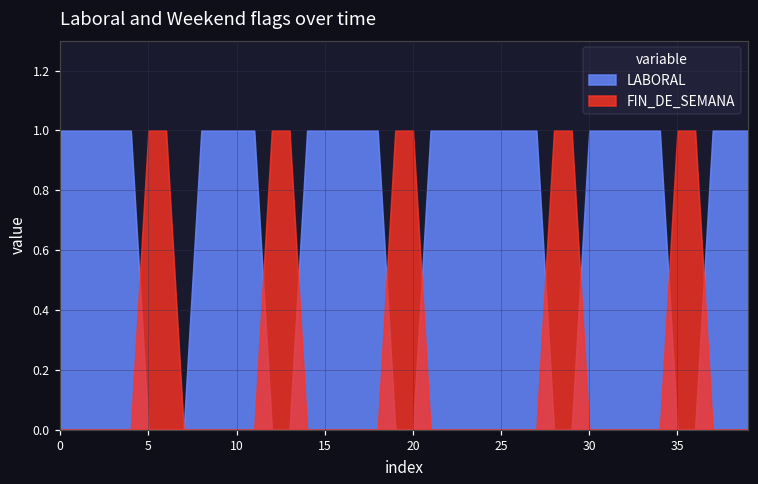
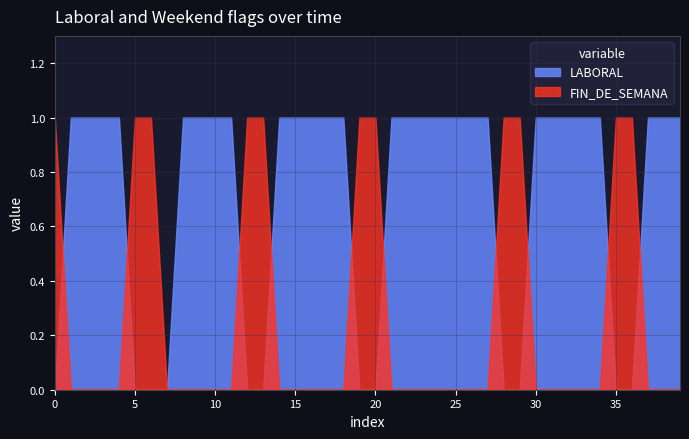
  {
    "LABORAL": {
-     "0": 1,
+     "0": 0,
      "5": 0,
      "10": 1,
      "15": 1,
      "20": 0,
      "25": 1,
      "30": 1,
      "35": 0
    },
    "FIN_DE_SEMANA": {
-     "0": 0,
+     "0": 1,
      "5": 1,
      "10": 0,
      "15": 0,
      "20": 1,
      "25": 0,
      "30": 0,
      "35": 1
    }
  }
